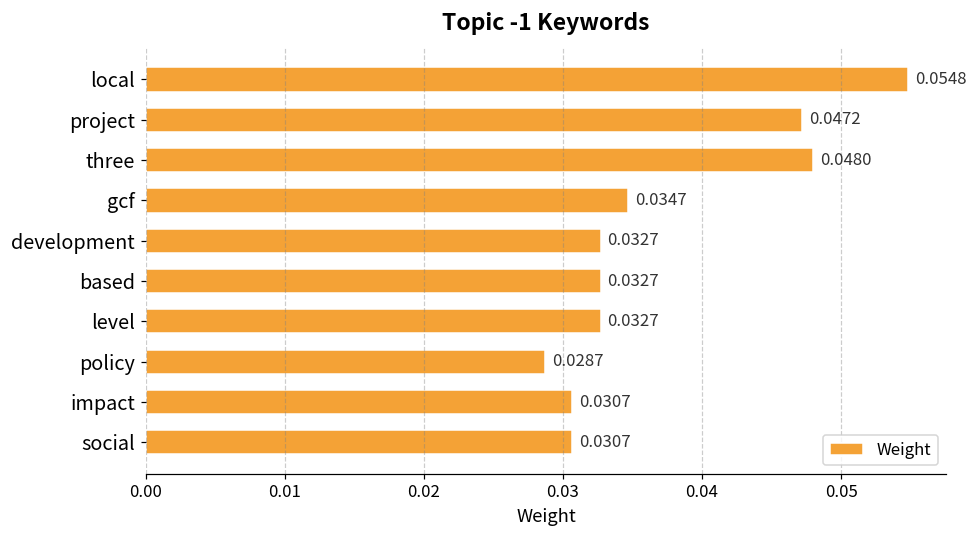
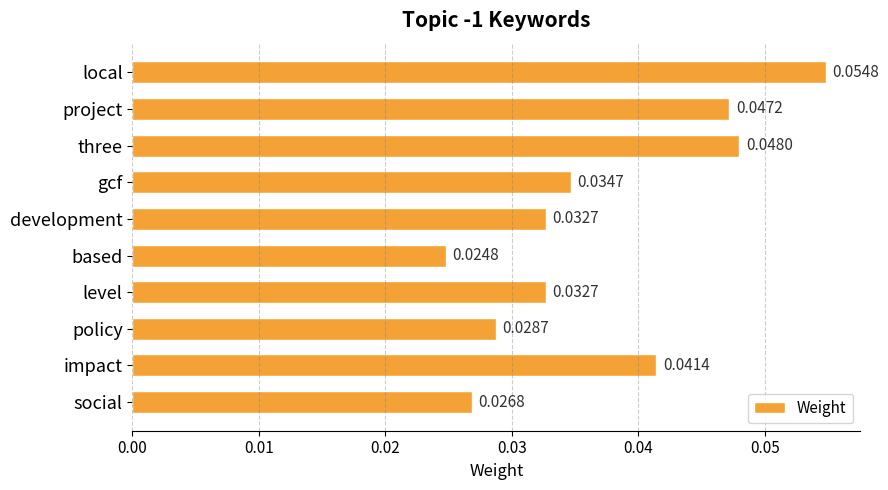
  {
    "local": 0.0548,
    "project": 0.0472,
    "three": 0.0480,
    "gcf": 0.0347,
    "development": 0.0327,
-   "based": 0.0327,
+   "based": 0.0248,
    "level": 0.0327,
    "policy": 0.0287,
-   "impact": 0.0307,
-   "social": 0.0307
+   "impact": 0.0414,
+   "social": 0.0268
  }
